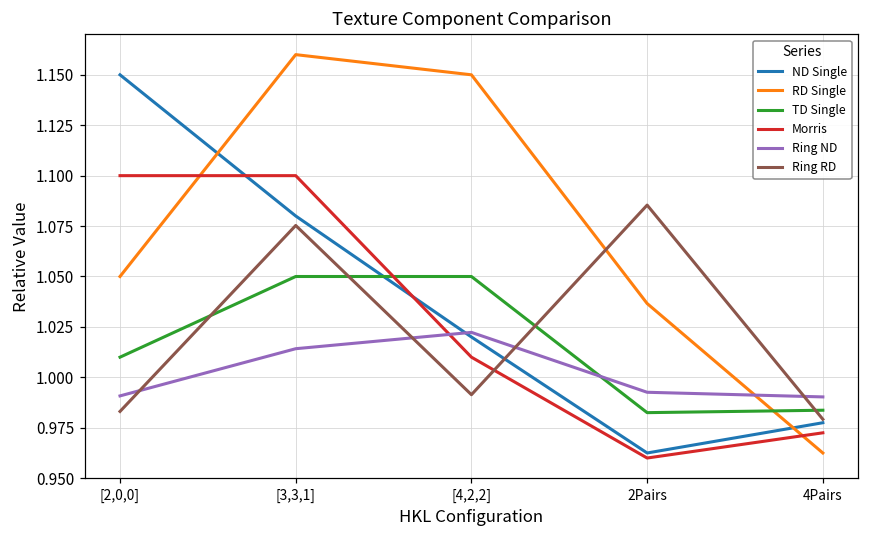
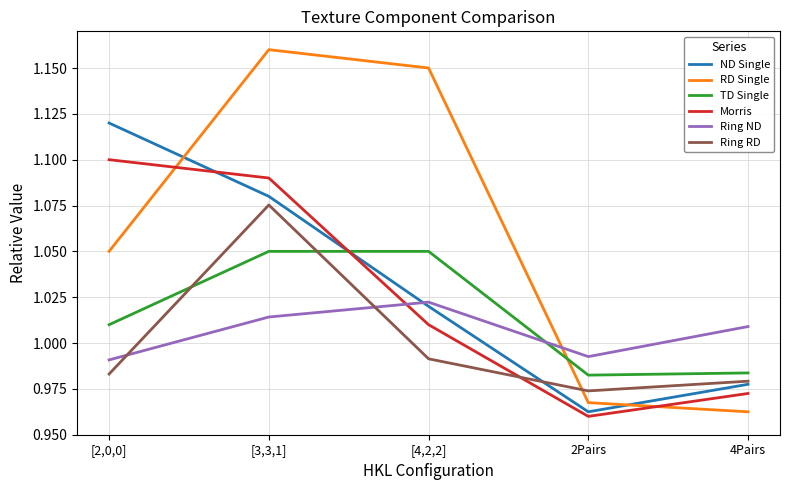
  {
    "ND Single": {
-     "[2,0,0]": 1.15,
+     "[2,0,0]": 1.12,
      "[3,3,1]": 1.08,
      "[4,2,2]": 1.02,
      "2Pairs": 0.963,
      "4Pairs": 0.978
    },
    "RD Single": {
      "[2,0,0]": 1.050,
      "[3,3,1]": 1.160,
      "[4,2,2]": 1.150,
-     "2Pairs": 1.037,
+     "2Pairs": 0.968,
      "4Pairs": 0.963
    },
    "TD Single": {
      "[2,0,0]": 1.010,
      "[3,3,1]": 1.050,
      "[4,2,2]": 1.050,
      "2Pairs": 0.983,
      "4Pairs": 0.984
    },
    "Morris": {
      "[2,0,0]": 1.10,
-     "[3,3,1]": 1.10,
+     "[3,3,1]": 1.09,
      "[4,2,2]": 1.01,
      "2Pairs": 0.96,
      "4Pairs": 0.973
    },
    "Ring ND": {
      "[2,0,0]": 0.991,
      "[3,3,1]": 1.014,
      "[4,2,2]": 1.022,
      "2Pairs": 0.993,
-     "4Pairs": 0.990
+     "4Pairs": 1.009
    },
    "Ring RD": {
      "[2,0,0]": 0.983,
      "[3,3,1]": 1.075,
      "[4,2,2]": 0.991,
-     "2Pairs": 1.085,
+     "2Pairs": 0.974,
      "4Pairs": 0.979
    }
  }
